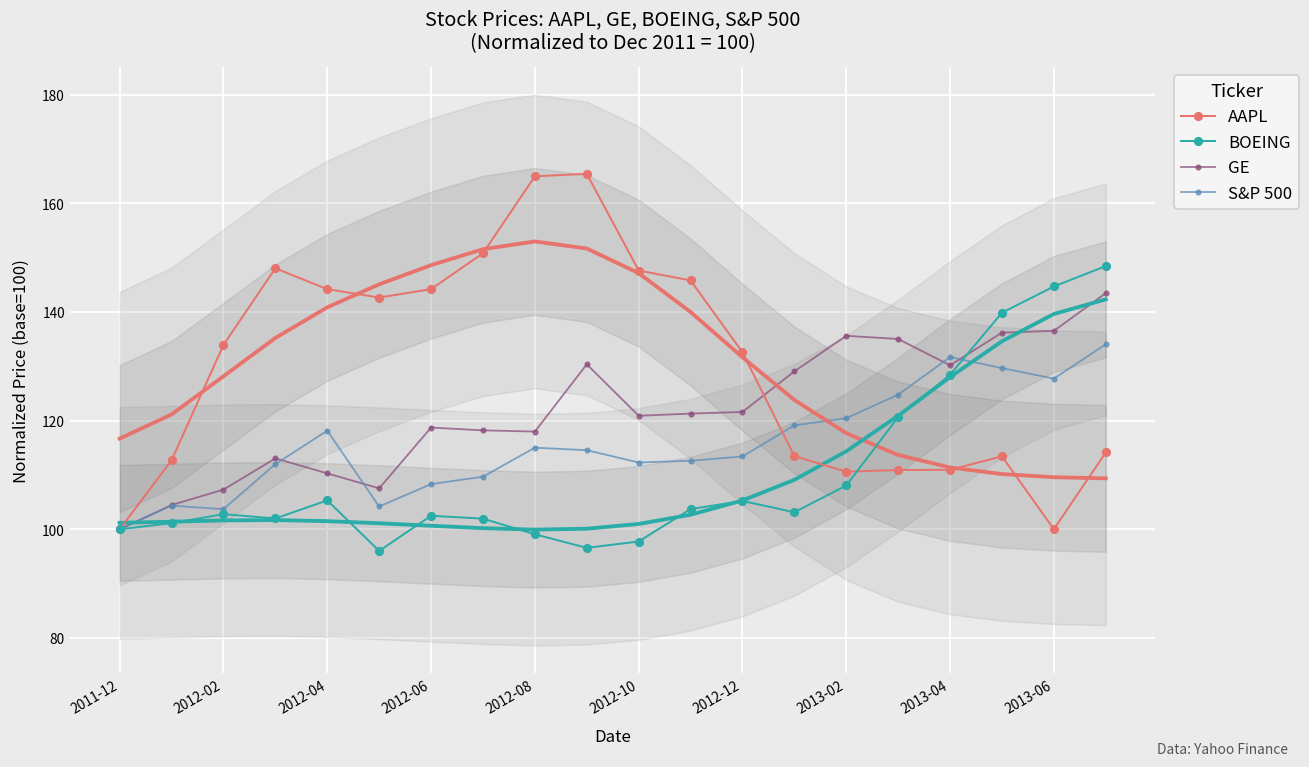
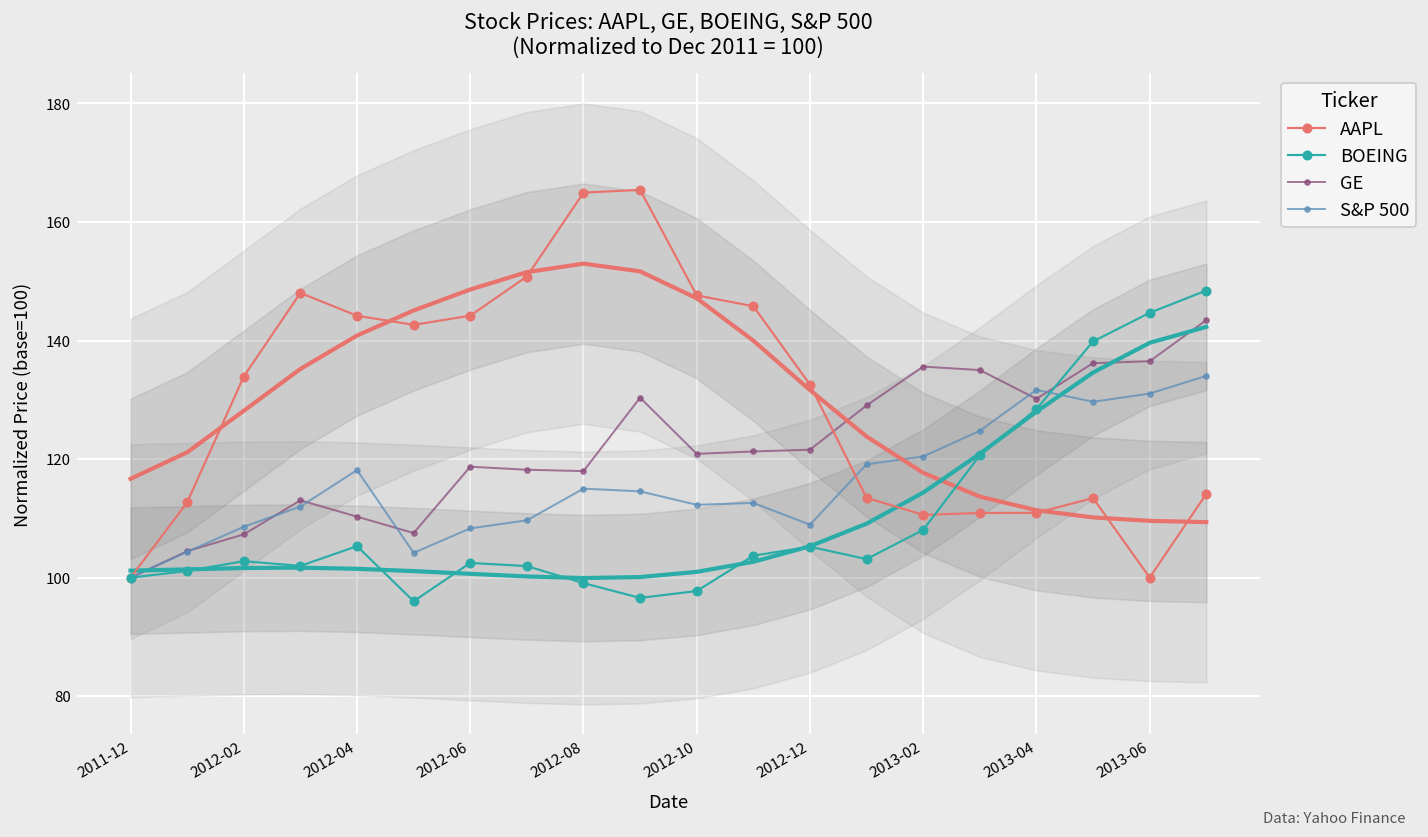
  {
    "S&P 500": {
-     "2012-02": 104,
+     "2012-02": 109,
      "2012-04": 118,
      "2012-06": 108,
      "2012-08": 115,
      "2012-10": 112,
-     "2012-12": 113,
+     "2012-12": 109,
      "2013-02": 120,
      "2013-04": 132,
-     "2013-06": 128
+     "2013-06": 131
    }
  }
